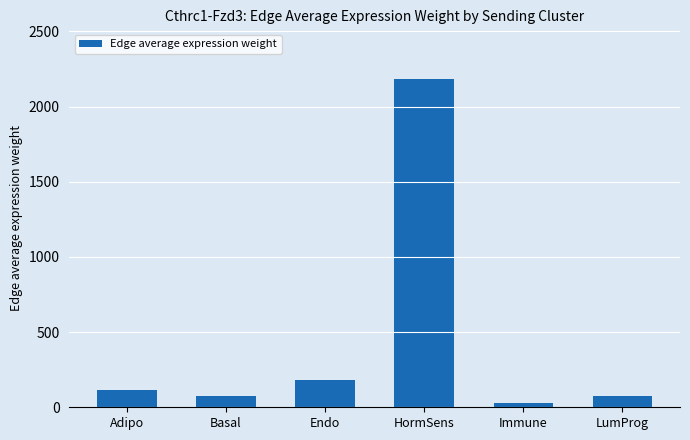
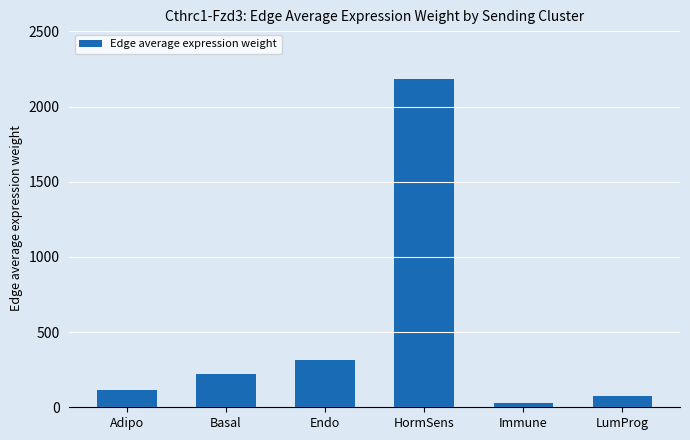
  {
    "Adipo": 120,
-   "Basal": 70,
-   "Endo": 180,
+   "Basal": 220,
+   "Endo": 320,
    "HormSens": 2190,
    "Immune": 30,
    "LumProg": 70
  }
